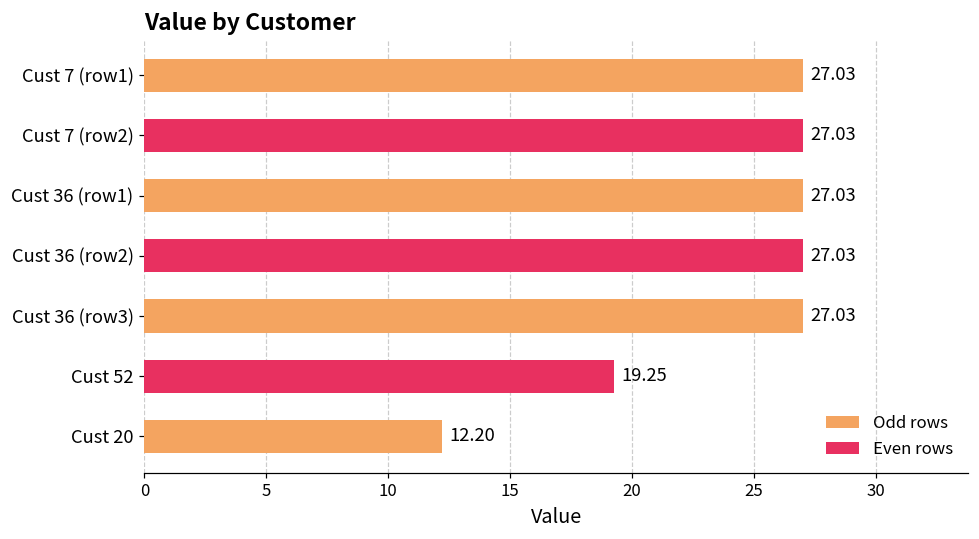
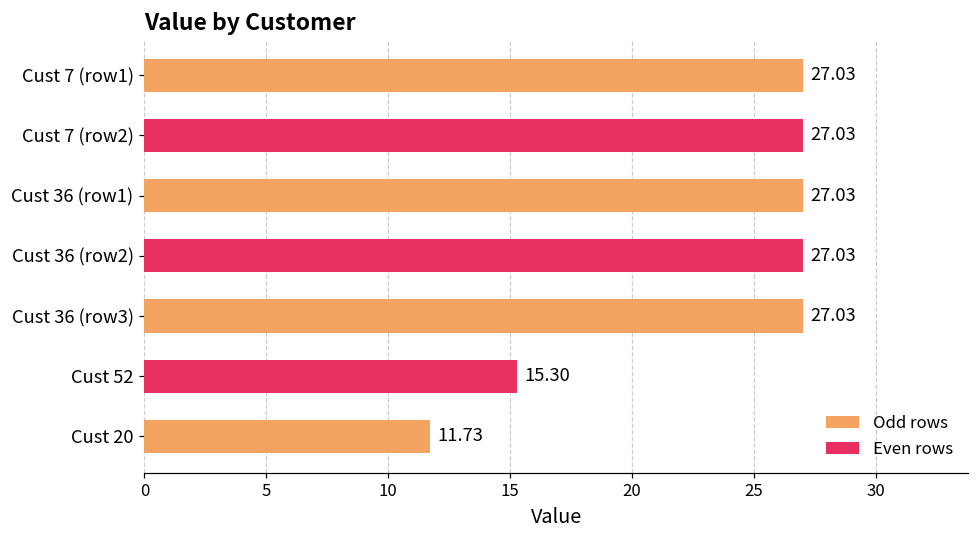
  {
    "Cust 7 (row1)": 27.03,
    "Cust 7 (row2)": 27.03,
    "Cust 36 (row1)": 27.03,
    "Cust 36 (row2)": 27.03,
    "Cust 36 (row3)": 27.03,
-   "Cust 52": 19.25,
-   "Cust 20": 12.20
+   "Cust 52": 15.30,
+   "Cust 20": 11.73
  }
